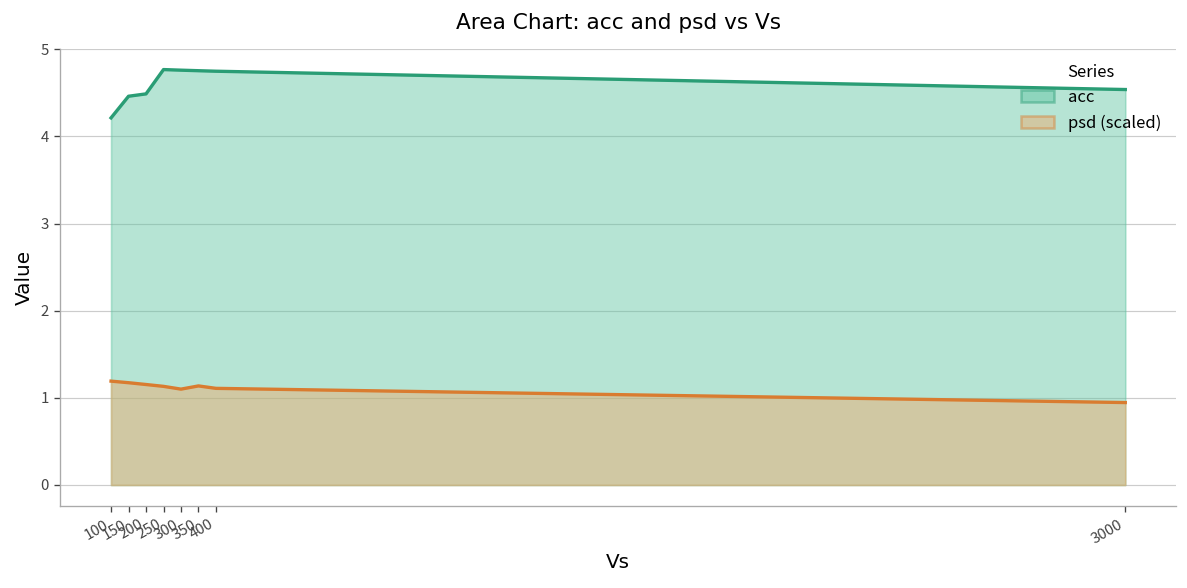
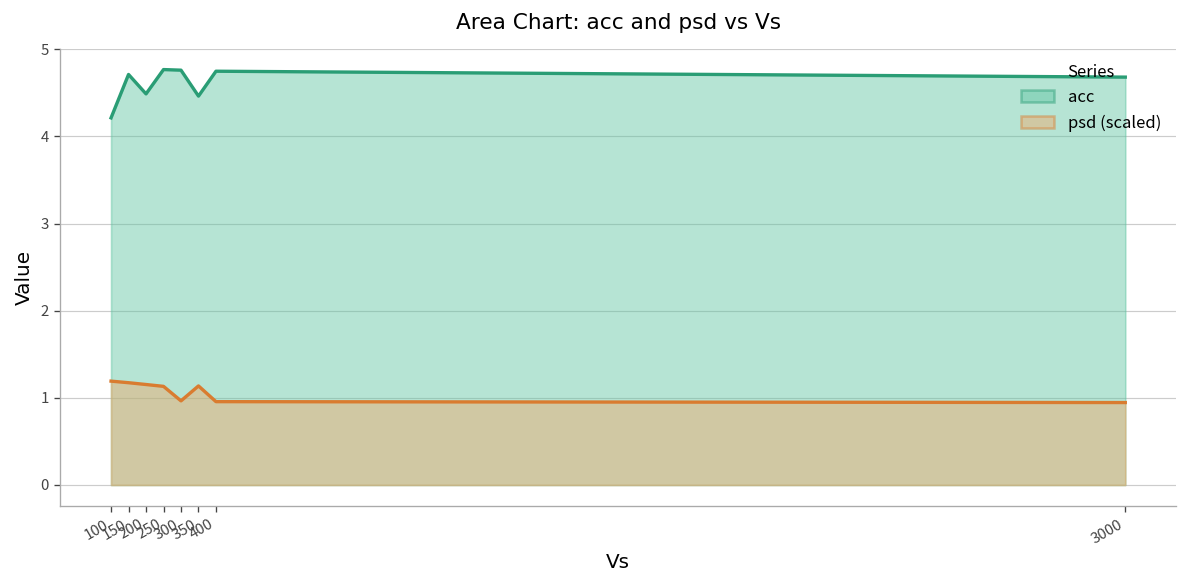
  {
    "acc": {
      "100": 4.2,
-     "150": 4.5,
+     "150": 4.7,
      "200": 4.5,
      "250": 4.8,
      "300": 4.8,
-     "350": 4.8,
+     "350": 4.5,
      "400": 4.7,
-     "3000": 4.5
+     "3000": 4.7
    },
    "psd (scaled)": {
      "100": 1.2,
      "150": 1.2,
      "200": 1.2,
      "250": 1.1,
-     "300": 1.1,
+     "300": 1.0,
      "350": 1.1,
-     "400": 1.1,
+     "400": 1.0,
      "3000": 0.9
    }
  }
